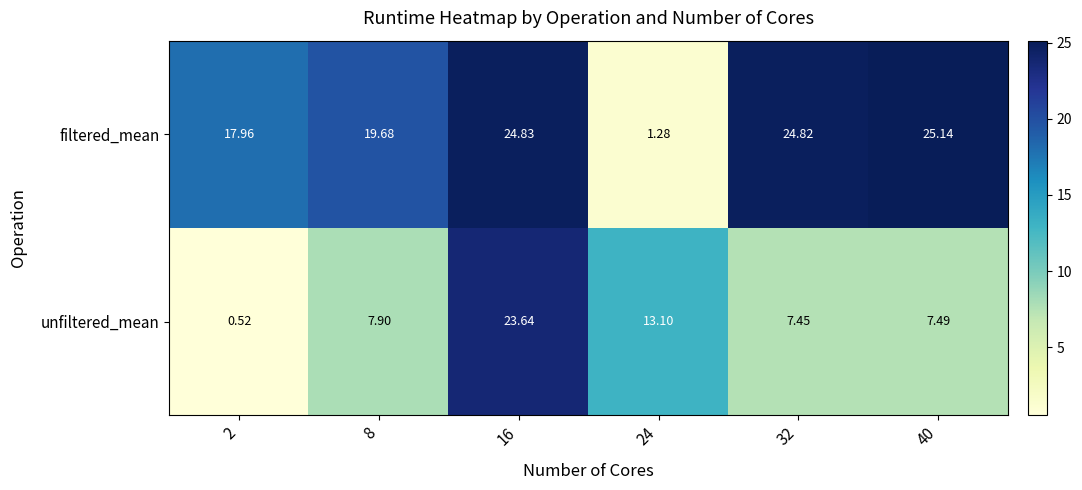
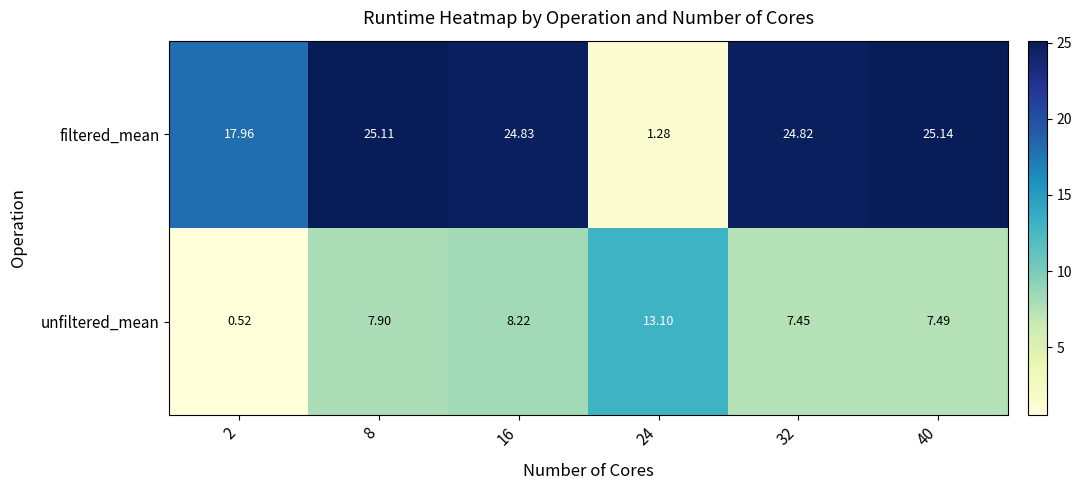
  {
    "filtered_mean": {
      "2": 17.96,
-     "8": 19.68,
+     "8": 25.11,
      "16": 24.83,
      "24": 1.28,
      "32": 24.82,
      "40": 25.14
    },
    "unfiltered_mean": {
      "2": 0.52,
      "8": 7.90,
-     "16": 23.64,
+     "16": 8.22,
      "24": 13.10,
      "32": 7.45,
      "40": 7.49
    }
  }
